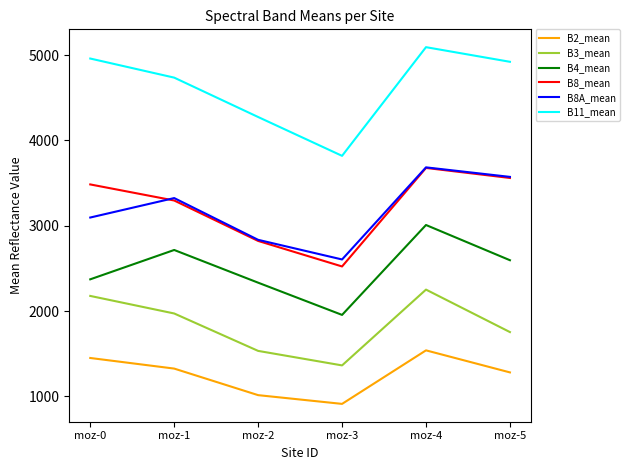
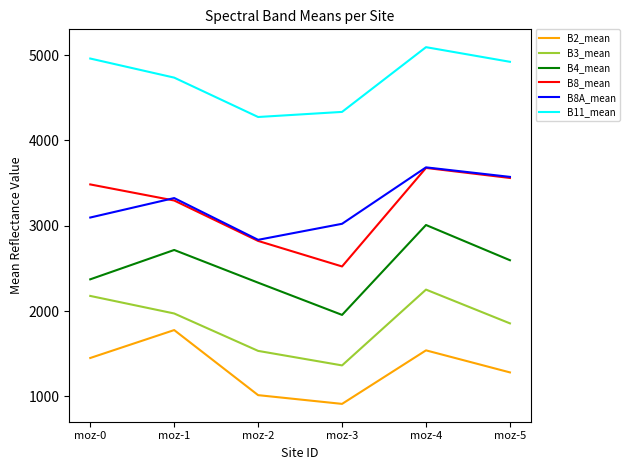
  {
    "B2_mean": {
      "moz-0": 1400,
-     "moz-1": 1300,
+     "moz-1": 1800,
      "moz-2": 1000,
      "moz-3": 900,
      "moz-4": 1500,
      "moz-5": 1300
    },
    "B3_mean": {
      "moz-0": 2200,
      "moz-1": 2000,
      "moz-2": 1500,
      "moz-3": 1400,
      "moz-4": 2300,
-     "moz-5": 1800
+     "moz-5": 1900
    },
    "B4_mean": {
      "moz-0": 2400,
      "moz-1": 2700,
      "moz-2": 2300,
      "moz-3": 2000,
      "moz-4": 3000,
      "moz-5": 2600
    },
    "B8_mean": {
      "moz-0": 3500,
      "moz-3": 2500
    },
    "B8A_mean": {
      "moz-0": 3100,
-     "moz-3": 2600
+     "moz-3": 3000
    },
    "B11_mean": {
      "moz-0": 5000,
      "moz-1": 4700,
      "moz-2": 4300,
-     "moz-3": 3800,
+     "moz-3": 4300,
      "moz-4": 5100,
      "moz-5": 4900
    }
  }
